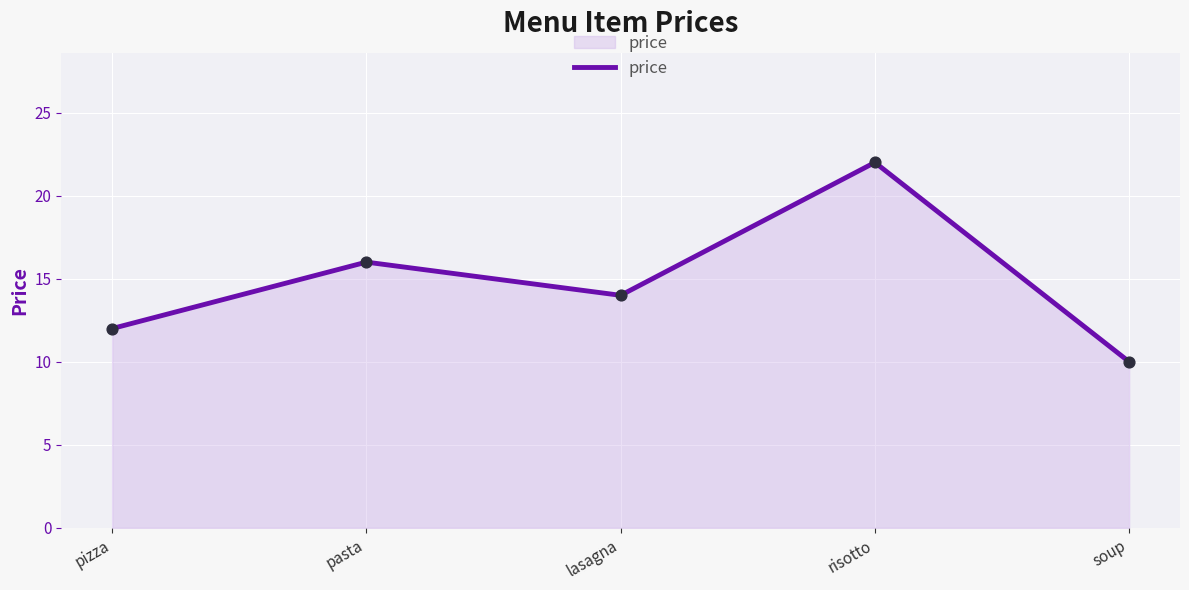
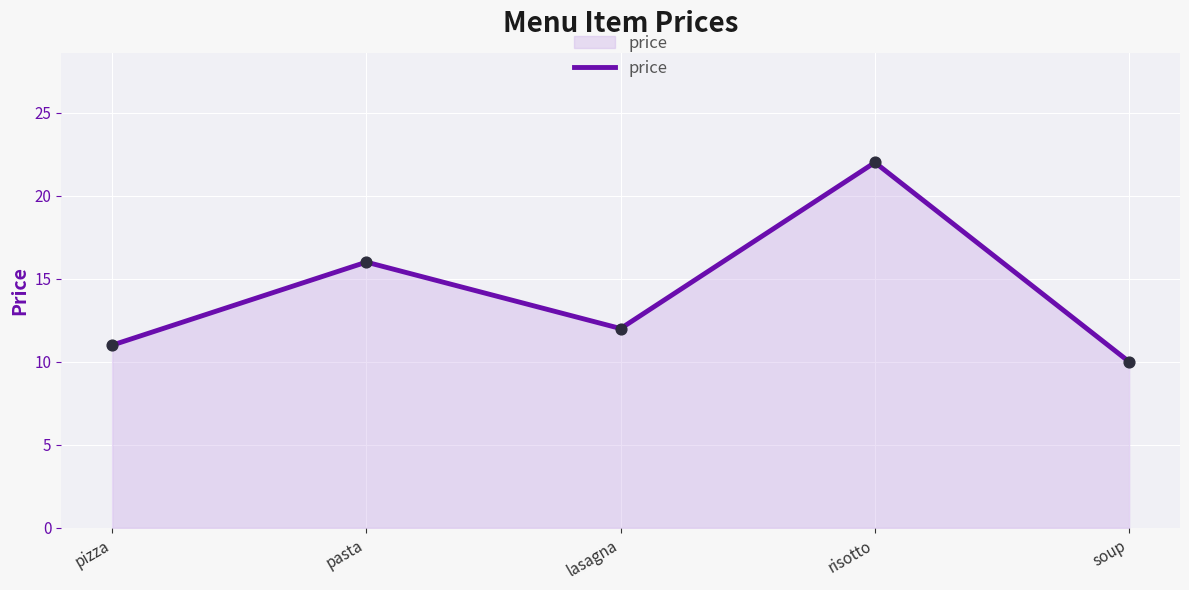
  {
-   "pizza": 12,
+   "pizza": 11,
    "pasta": 16,
-   "lasagna": 14,
+   "lasagna": 12,
    "risotto": 22,
    "soup": 10
  }
